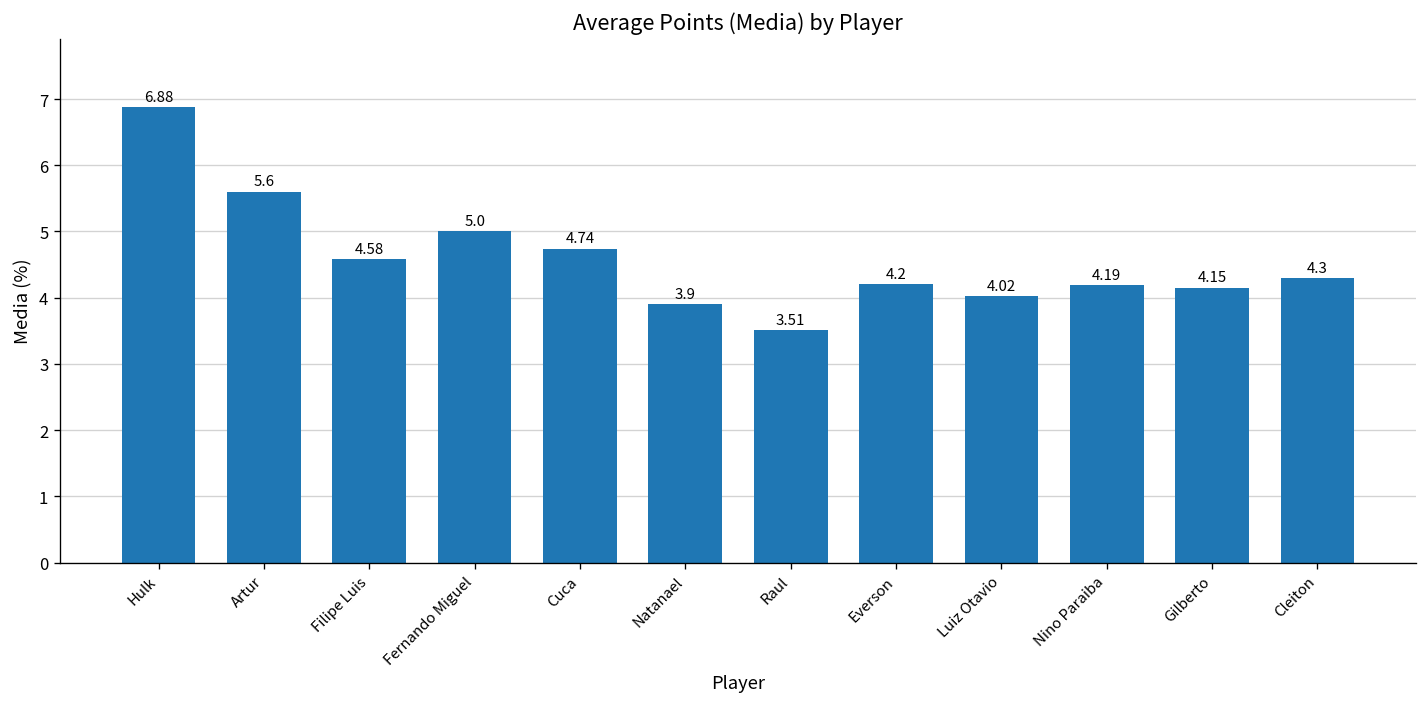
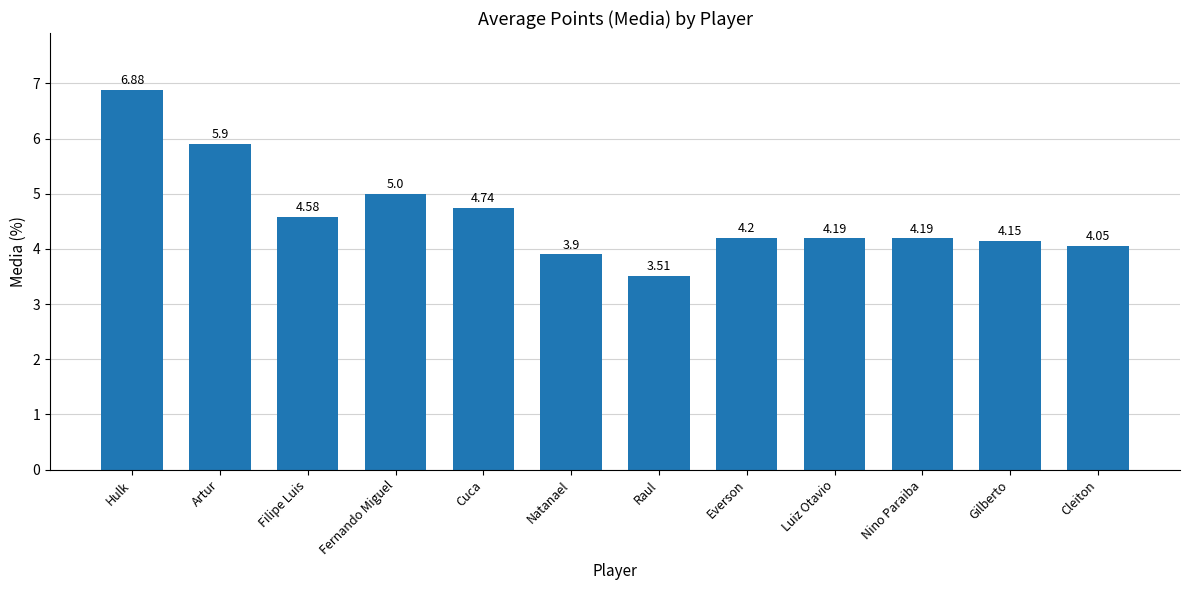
  {
    "Hulk": 6.88,
-   "Artur": 5.6,
+   "Artur": 5.9,
    "Filipe Luis": 4.58,
    "Fernando Miguel": 5.0,
    "Cuca": 4.74,
    "Natanael": 3.9,
    "Raul": 3.51,
    "Everson": 4.2,
-   "Luiz Otavio": 4.02,
+   "Luiz Otavio": 4.19,
    "Nino Paraiba": 4.19,
    "Gilberto": 4.15,
-   "Cleiton": 4.3
+   "Cleiton": 4.05
  }
